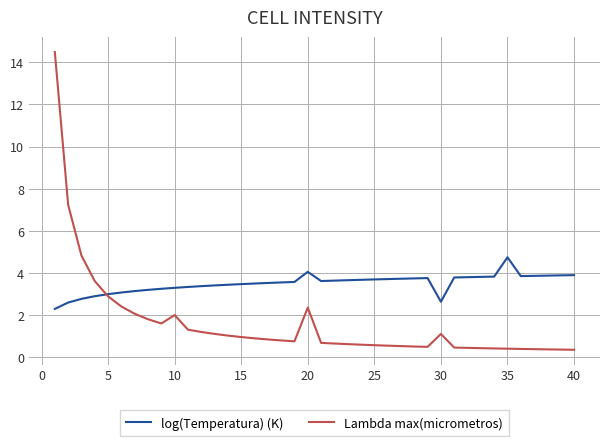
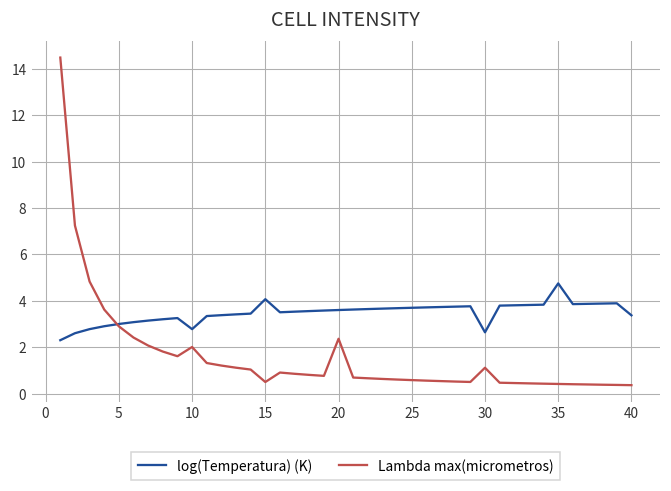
  {
    "log(Temperatura) (K)": {
-     "10": 3.3,
-     "15": 3.5,
-     "20": 4.1,
+     "10": 2.8,
+     "15": 4.1,
+     "20": 3.6,
      "25": 3.7,
      "30": 2.6,
      "35": 4.8,
-     "40": 3.9
+     "40": 3.4
    },
    "Lambda max(micrometros)": {
      "10": 2.0,
-     "15": 1.0,
+     "15": 0.5,
      "20": 2.4,
      "25": 0.6,
      "30": 1.1,
      "35": 0.4,
      "40": 0.4
    }
  }
